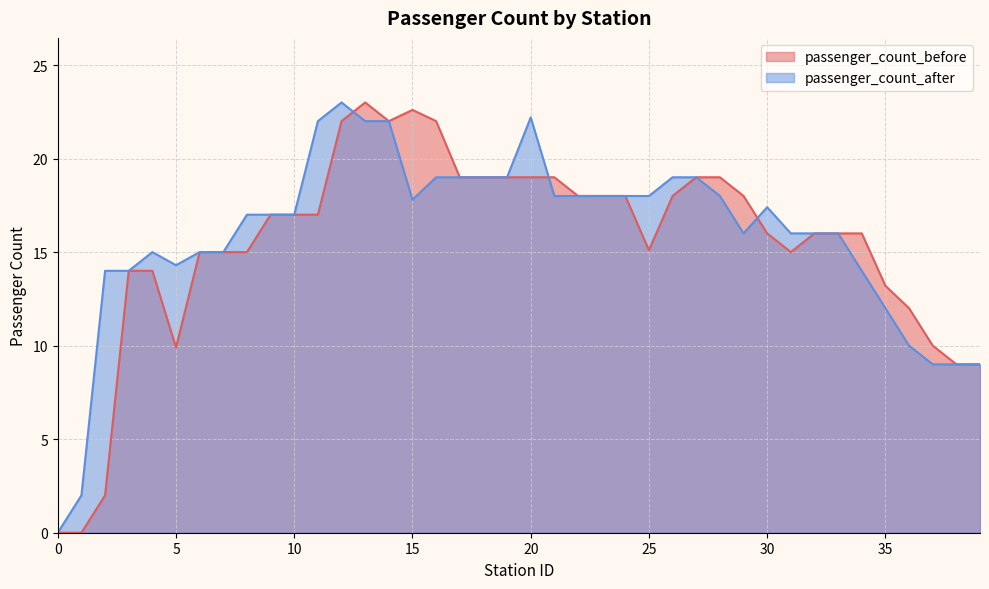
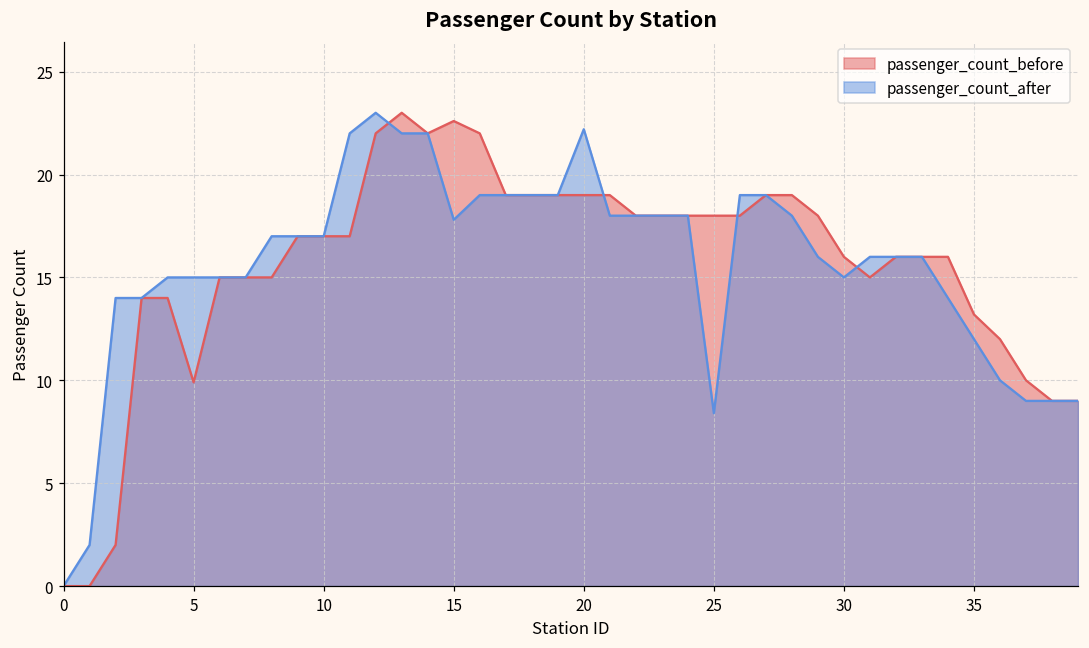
  {
    "passenger_count_before": {
      "5": 9.9,
      "15": 22.6,
      "20": 19.0,
-     "25": 15.1,
+     "25": 18.0,
      "30": 16.0,
      "35": 13.2
    },
    "passenger_count_after": {
-     "5": 14.3,
+     "5": 15.0,
      "15": 17.8,
      "20": 22.2,
-     "25": 18.0,
-     "30": 17.4,
+     "25": 8.4,
+     "30": 15.0,
      "35": 12.0
    }
  }
